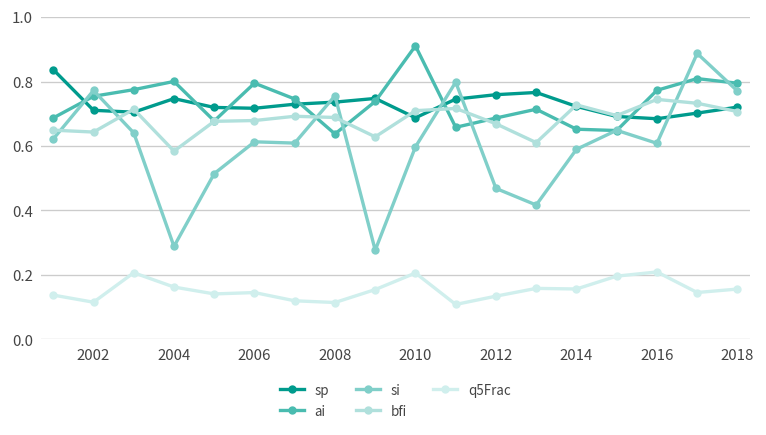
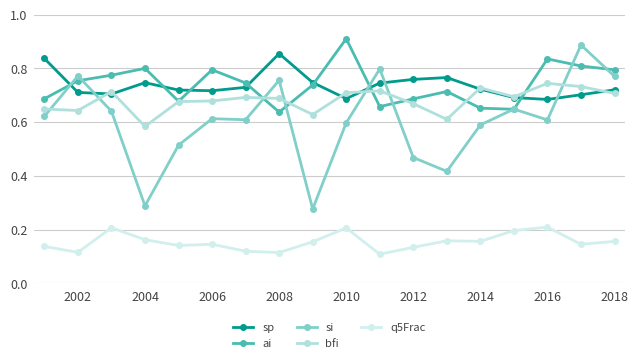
  {
    "sp": {
      "2002": 0.71,
      "2004": 0.75,
      "2006": 0.72,
-     "2008": 0.74,
+     "2008": 0.86,
      "2010": 0.69,
      "2012": 0.76,
      "2016": 0.68,
      "2018": 0.72
    },
    "ai": {
      "2002": 0.75,
      "2004": 0.80,
      "2006": 0.79,
      "2008": 0.64,
      "2010": 0.91,
      "2012": 0.69,
      "2014": 0.65,
-     "2016": 0.77,
+     "2016": 0.84,
      "2018": 0.79
    }
  }
